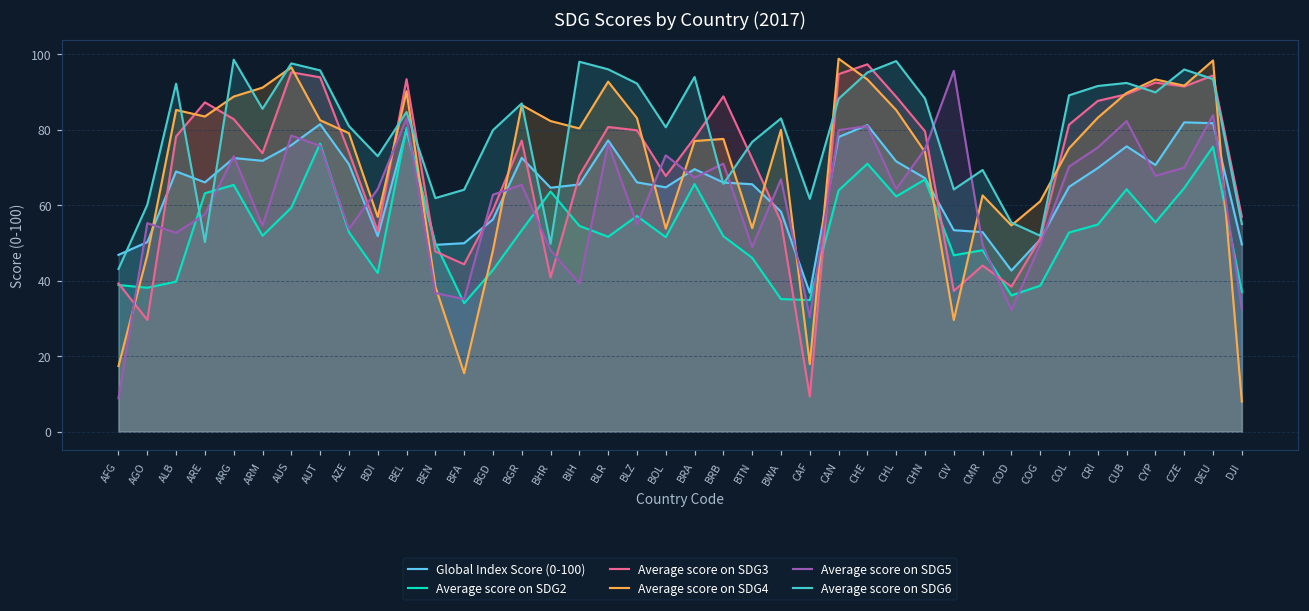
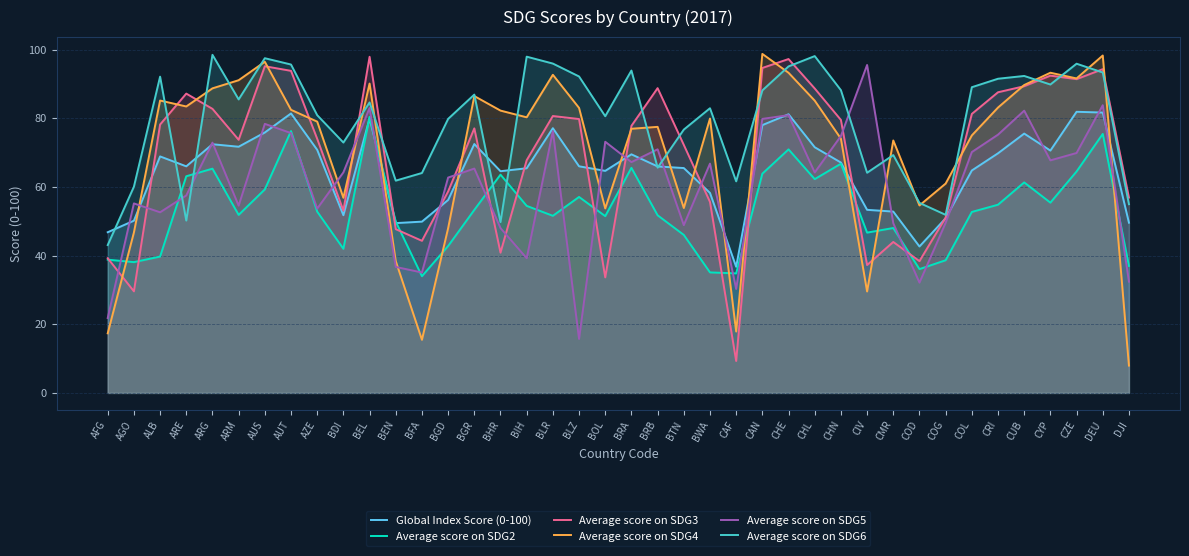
  {
    "Average score on SDG2": {
      "AGO": 38,
      "ALB": 40,
      "ARE": 63,
      "ARG": 65,
      "ARM": 52,
      "AUS": 59,
      "AZE": 53,
      "BDI": 42,
      "BFA": 34,
      "BGD": 43,
      "BGR": 53,
      "BHR": 64,
      "BIH": 54,
      "BLR": 52,
      "BLZ": 57,
      "BOL": 52,
      "BRA": 66,
      "BRB": 52,
      "BTN": 46,
      "BWA": 35,
      "CAF": 35,
      "CAN": 64,
      "CHE": 71,
      "CHL": 62,
      "CIV": 47,
      "CMR": 48,
      "COD": 36,
      "COG": 39,
      "COL": 53,
      "CRI": 55,
-     "CUB": 64,
+     "CUB": 61,
      "CYP": 55,
      "CZE": 65,
      "DEU": 75,
      "DJI": 37
    },
    "Average score on SDG3": {
      "AGO": 30,
      "ALB": 78,
      "ARE": 87,
      "ARG": 83,
      "ARM": 74,
      "AUS": 95,
      "AUT": 94,
      "AZE": 74,
      "BDI": 53,
-     "BEL": 93,
+     "BEL": 98,
      "BEN": 48,
      "BFA": 44,
      "BGD": 59,
      "BGR": 77,
      "BHR": 41,
      "BIH": 68,
      "BLR": 81,
      "BLZ": 80,
-     "BOL": 68,
+     "BOL": 34,
      "BRA": 78,
      "BRB": 89,
      "BTN": 72,
      "BWA": 56,
      "CAF": 9,
      "CAN": 95,
      "CHE": 97,
      "CHL": 89,
      "CHN": 80,
      "CIV": 37,
      "CMR": 44,
      "COD": 38,
      "COL": 81,
      "CRI": 88,
      "CYP": 92,
      "DEU": 94,
      "DJI": 57
    },
    "Average score on SDG4": {
      "AFG": 17,
      "AGO": 47,
      "ALB": 85,
      "ARE": 83,
      "ARG": 89,
      "ARM": 91,
      "AUS": 96,
      "AUT": 82,
      "AZE": 79,
      "BDI": 57,
      "BEL": 90,
      "BEN": 38,
      "BFA": 15,
      "BGD": 48,
      "BHR": 82,
      "BIH": 80,
      "BLR": 93,
      "BLZ": 83,
      "BOL": 54,
      "BRA": 77,
      "BRB": 78,
      "BTN": 54,
      "BWA": 80,
      "CAF": 18,
      "CAN": 99,
      "CHE": 93,
      "CHL": 85,
      "CHN": 74,
      "CIV": 30,
-     "CMR": 63,
+     "CMR": 74,
      "COD": 55,
      "COG": 61,
      "COL": 75,
      "CRI": 83,
      "CYP": 93,
      "DEU": 98,
      "DJI": 8
    },
    "Average score on SDG5": {
-     "AFG": 9,
+     "AFG": 22,
      "AGO": 55,
      "ALB": 53,
      "ARE": 58,
      "ARM": 55,
      "AUS": 78,
      "AZE": 54,
      "BDI": 64,
      "BEL": 83,
      "BEN": 37,
      "BFA": 35,
      "BGD": 63,
      "BGR": 65,
      "BHR": 48,
      "BIH": 39,
      "BLR": 76,
-     "BLZ": 55,
+     "BLZ": 16,
      "BOL": 73,
      "BRA": 67,
      "BRB": 71,
      "BTN": 49,
      "BWA": 67,
      "CAF": 30,
      "CAN": 80,
      "CHL": 64,
      "CHN": 75,
      "CIV": 96,
      "CMR": 49,
      "COD": 32,
      "COG": 50,
      "COL": 70,
      "CRI": 75,
      "CUB": 82,
      "CYP": 68,
      "CZE": 70,
      "DEU": 84,
      "DJI": 32
    }
  }
